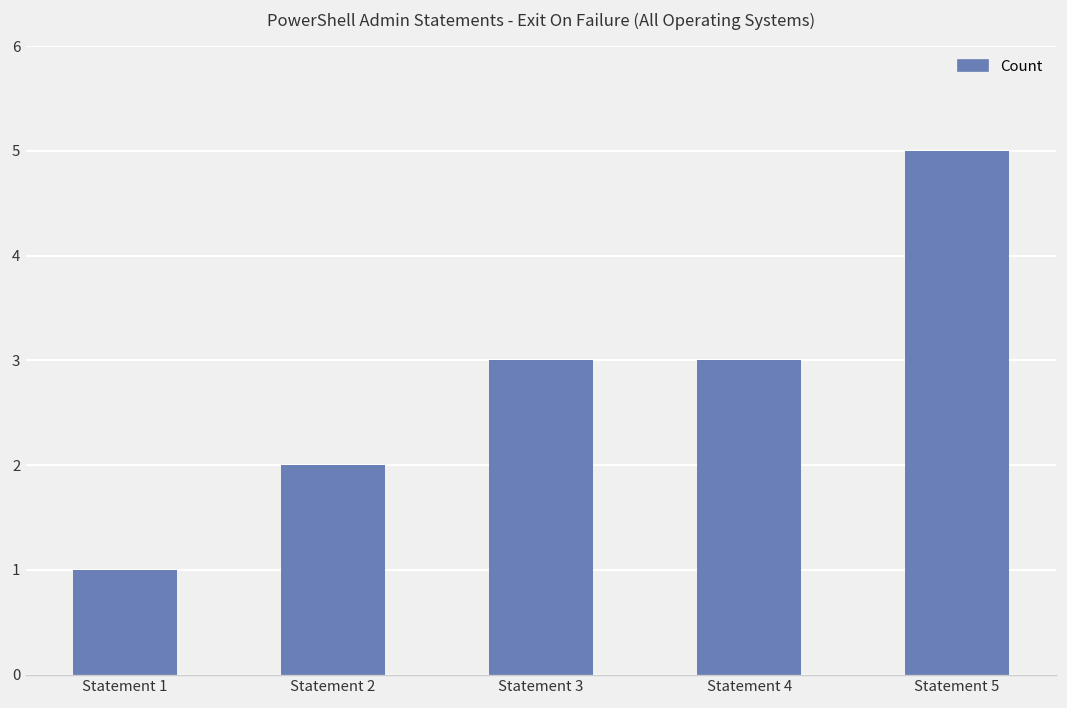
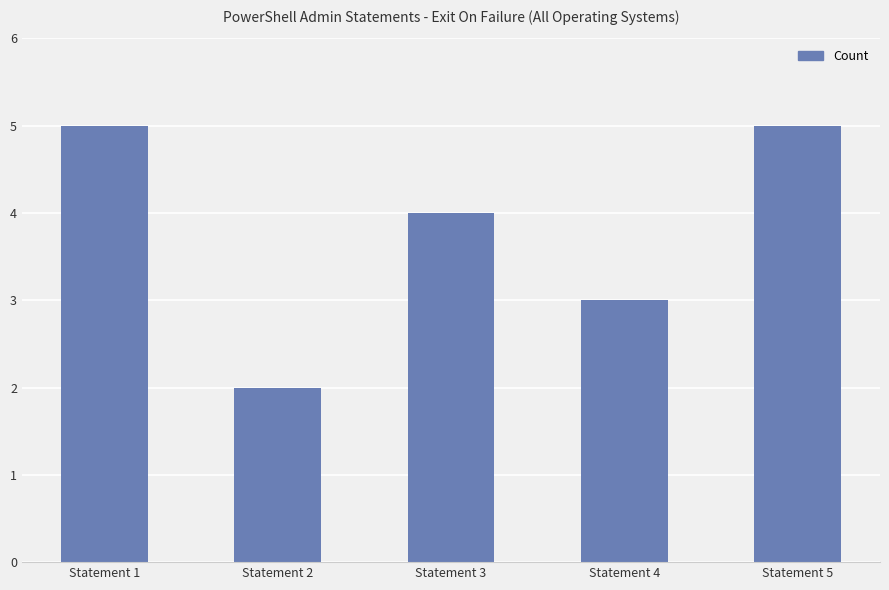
  {
-   "Statement 1": 1,
+   "Statement 1": 5,
    "Statement 2": 2,
-   "Statement 3": 3,
+   "Statement 3": 4,
    "Statement 4": 3,
    "Statement 5": 5
  }
